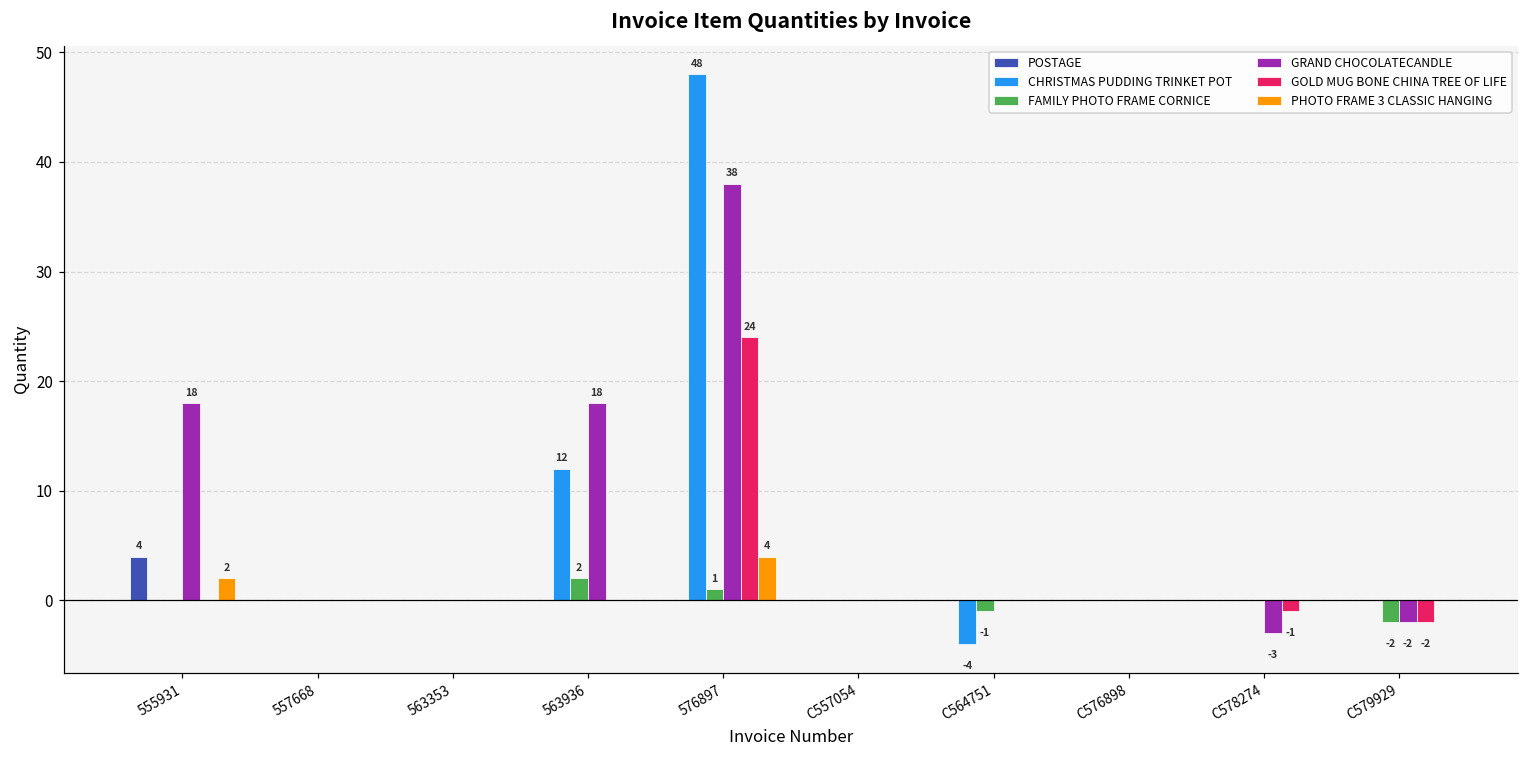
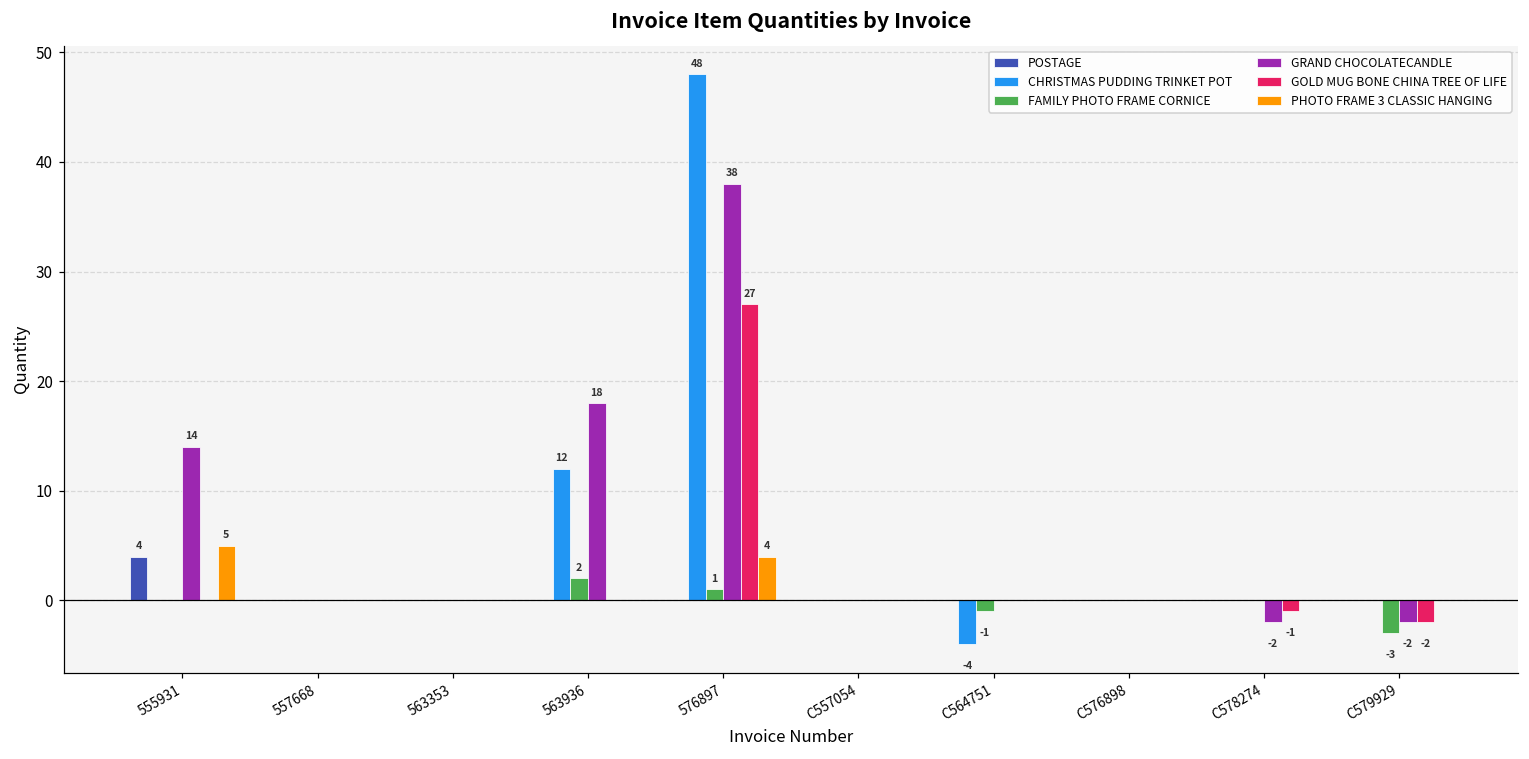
  {
    "POSTAGE": {
      "555931": 4
    },
    "CHRISTMAS PUDDING TRINKET POT": {
      "563936": 12,
      "576897": 48,
      "C564751": -4
    },
    "FAMILY PHOTO FRAME CORNICE": {
      "563936": 2,
      "576897": 1,
      "C564751": -1,
-     "C579929": -2
+     "C579929": -3
    },
    "GRAND CHOCOLATECANDLE": {
-     "555931": 18,
+     "555931": 14,
      "563936": 18,
      "576897": 38,
-     "C578274": -3,
+     "C578274": -2,
      "C579929": -2
    },
    "GOLD MUG BONE CHINA TREE OF LIFE": {
-     "576897": 24,
+     "576897": 27,
      "C578274": -1,
      "C579929": -2
    },
    "PHOTO FRAME 3 CLASSIC HANGING": {
-     "555931": 2,
+     "555931": 5,
      "576897": 4
    }
  }
